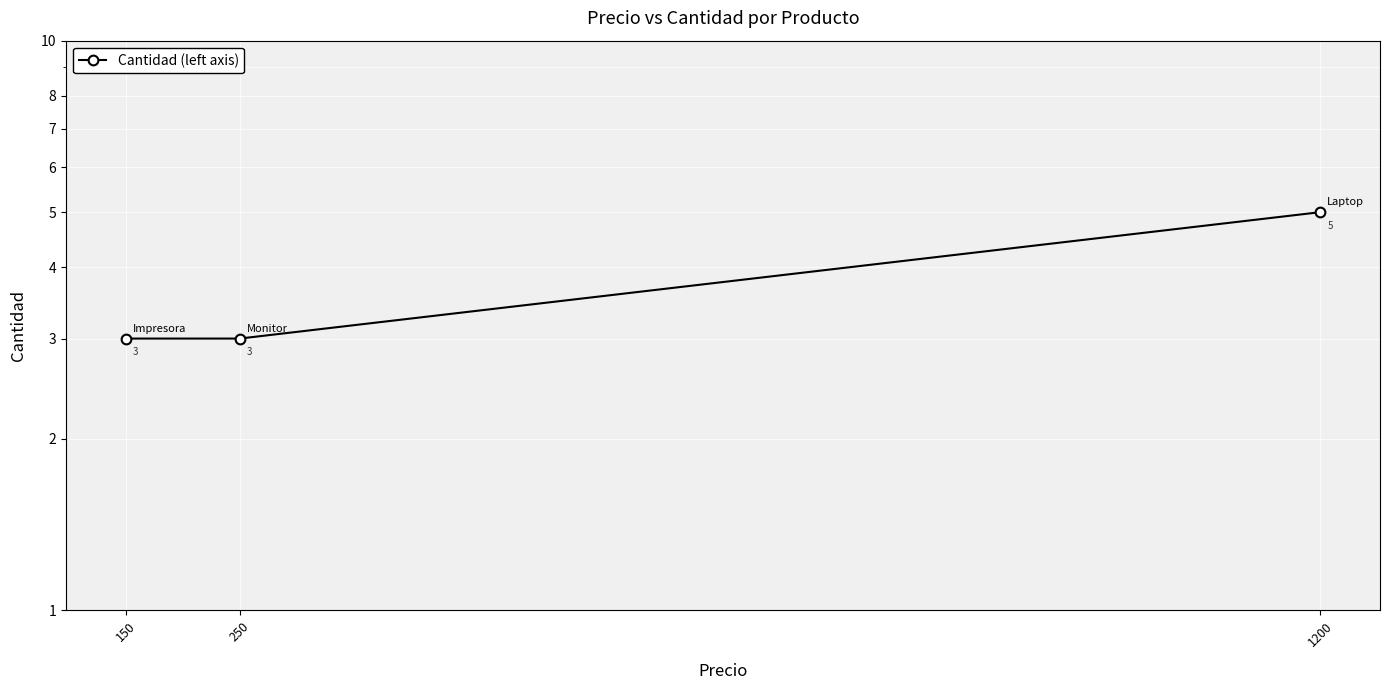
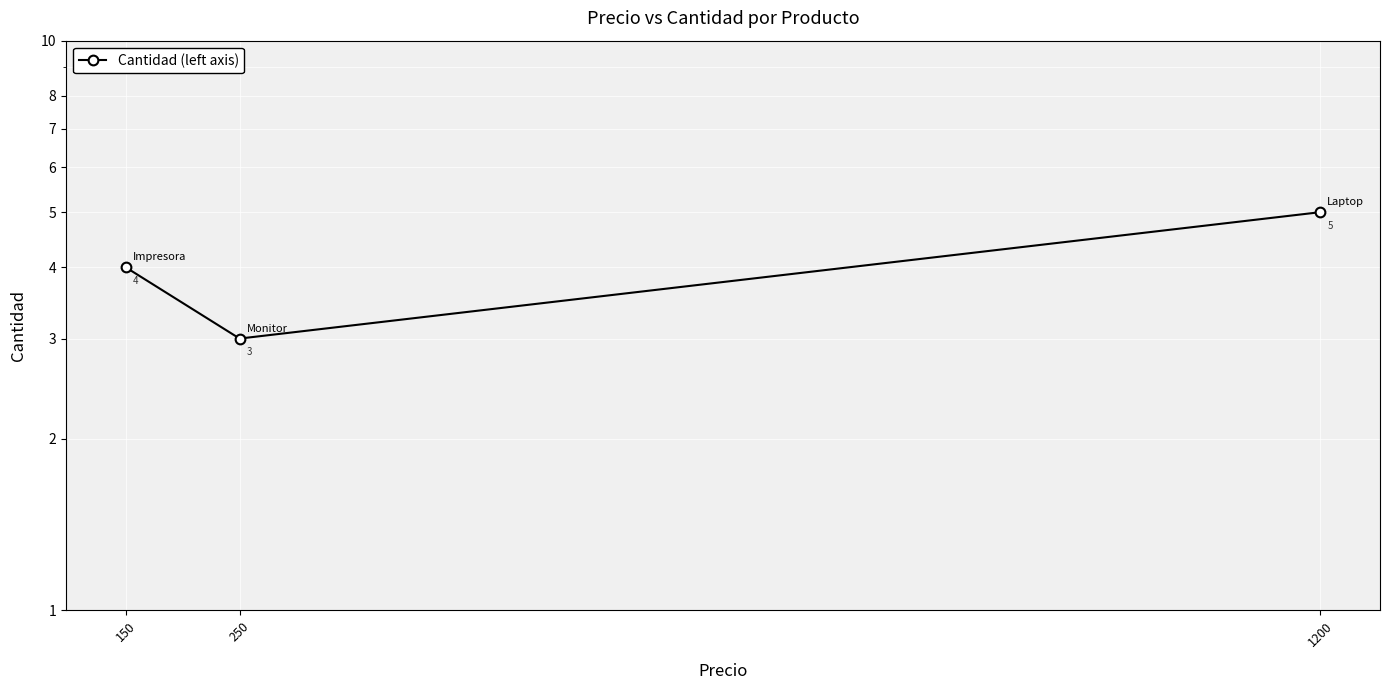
  {
-   "150": 3,
+   "150": 4,
    "250": 3,
    "1200": 5
  }
